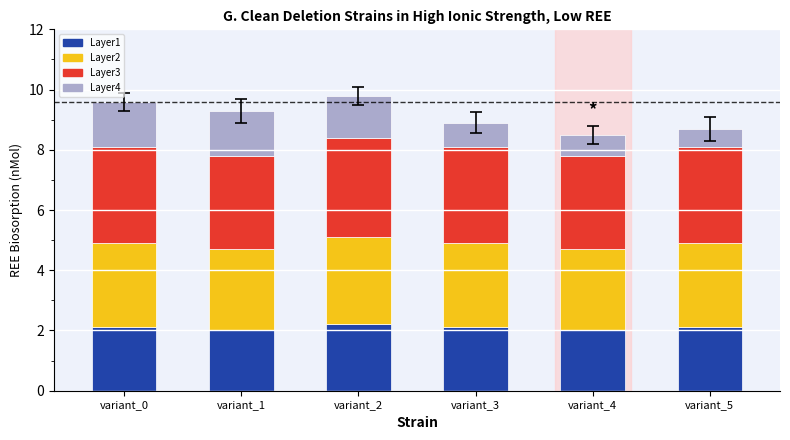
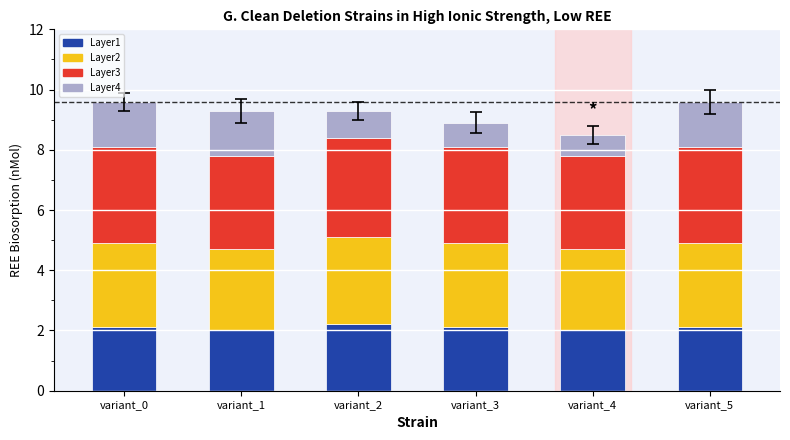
  {
    "Layer2": {
      "variant_0": 2.8,
      "variant_1": 2.7,
      "variant_2": 2.9,
      "variant_3": 2.8,
      "variant_4": 2.7,
      "variant_5": 2.8
    },
    "Layer3": {
      "variant_0": 3.2,
      "variant_1": 3.1,
      "variant_2": 3.3,
      "variant_3": 3.2,
      "variant_4": 3.1,
      "variant_5": 3.2
    },
    "Layer4": {
      "variant_0": 1.5,
      "variant_1": 1.5,
-     "variant_2": 1.4,
+     "variant_2": 0.9,
      "variant_3": 0.8,
      "variant_4": 0.7,
-     "variant_5": 0.6
+     "variant_5": 1.5
    }
  }
